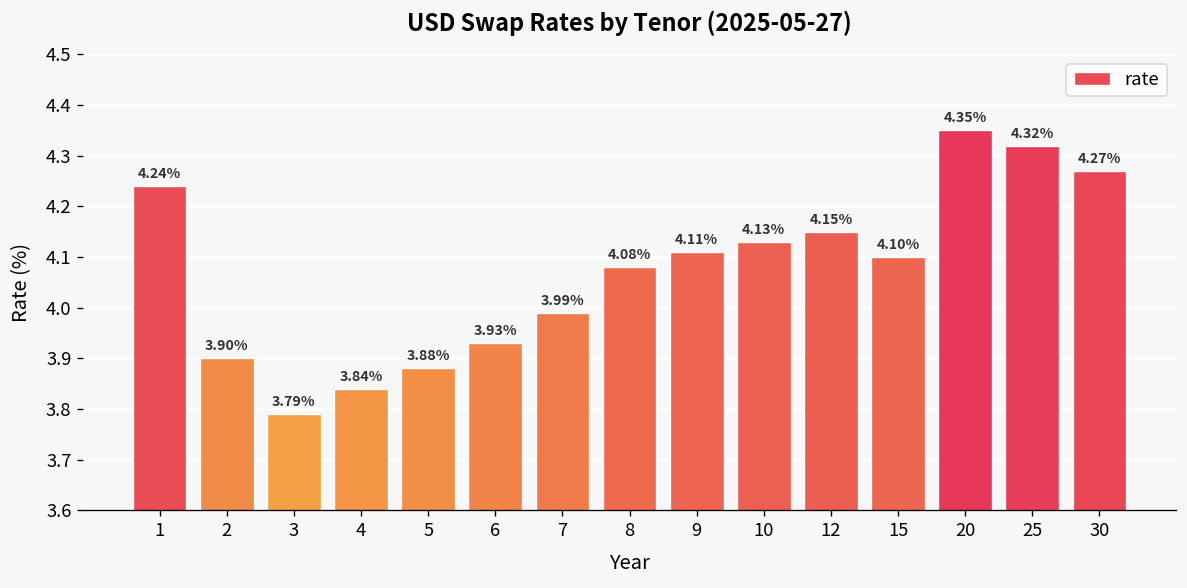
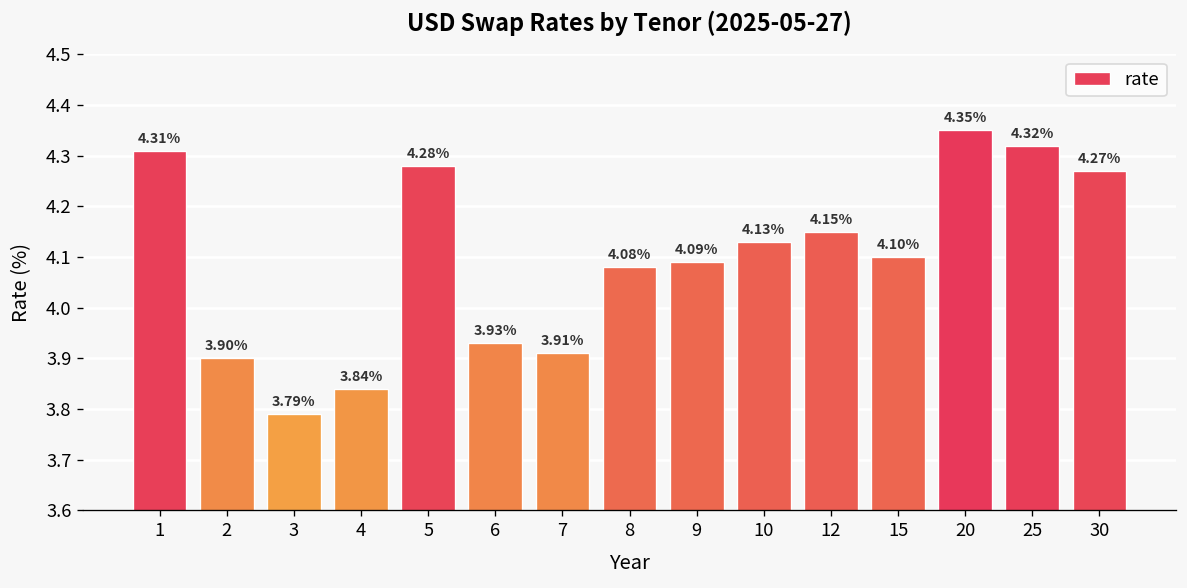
  {
-   "1": "4.24%",
+   "1": "4.31%",
    "2": "3.90%",
    "3": "3.79%",
    "4": "3.84%",
-   "5": "3.88%",
+   "5": "4.28%",
    "6": "3.93%",
-   "7": "3.99%",
+   "7": "3.91%",
    "8": "4.08%",
-   "9": "4.11%",
+   "9": "4.09%",
    "10": "4.13%",
    "12": "4.15%",
    "15": "4.10%",
    "20": "4.35%",
    "25": "4.32%",
    "30": "4.27%"
  }
